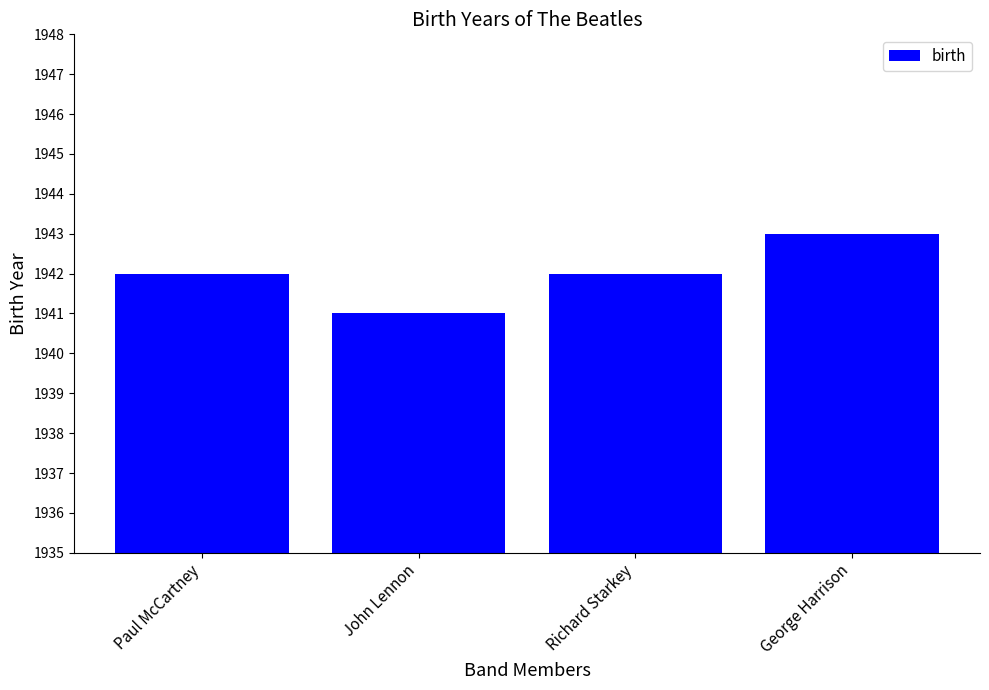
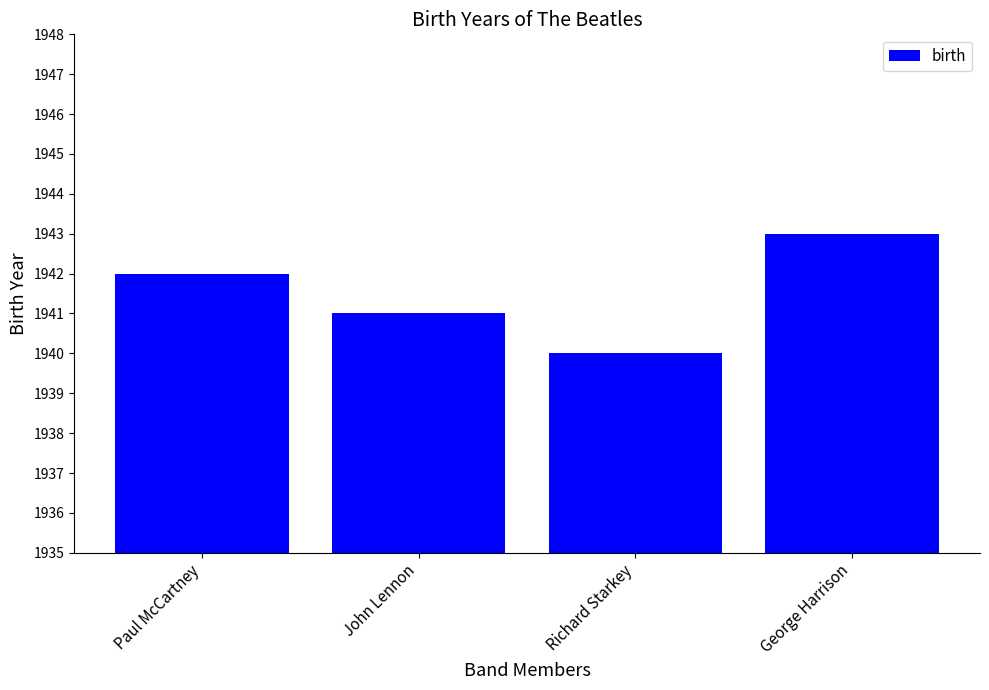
  {
    "Paul McCartney": 1942,
    "John Lennon": 1941,
-   "Richard Starkey": 1942,
+   "Richard Starkey": 1940,
    "George Harrison": 1943
  }
